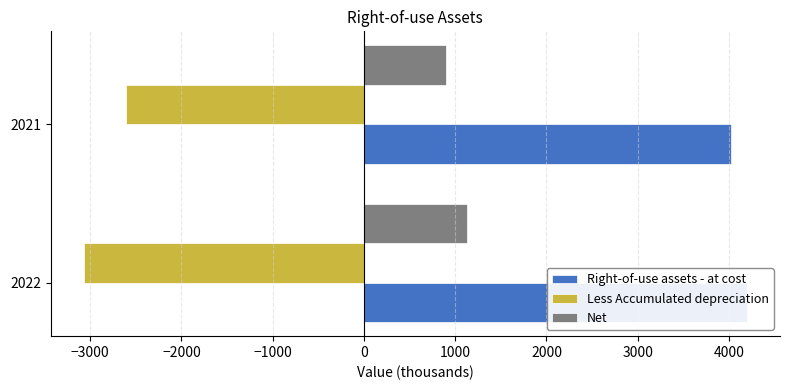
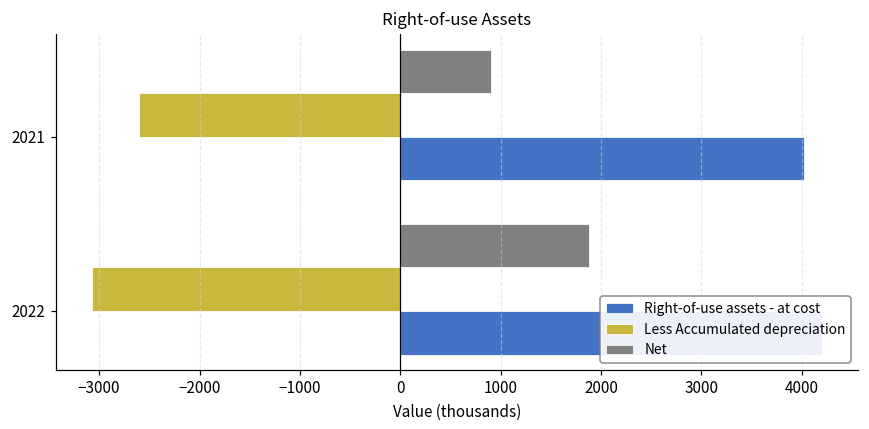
  {
    "Right-of-use assets - at cost": {
      "2021": 4000
    },
    "Less Accumulated depreciation": {
      "2021": -2600,
      "2022": -3100
    },
    "Net": {
      "2021": 900,
-     "2022": 1100
+     "2022": 1900
    }
  }
